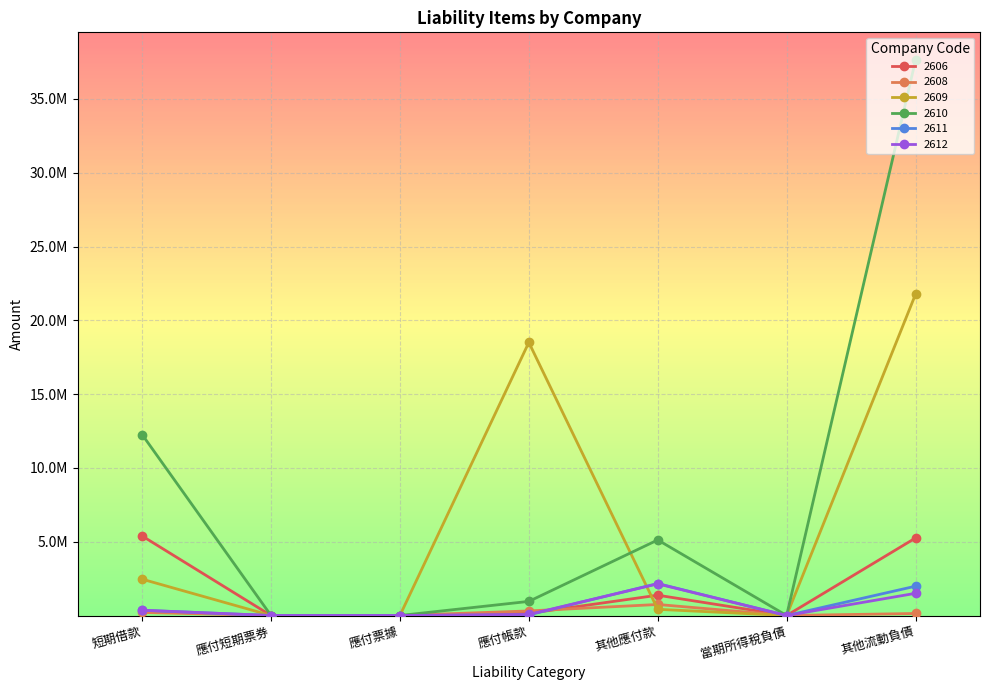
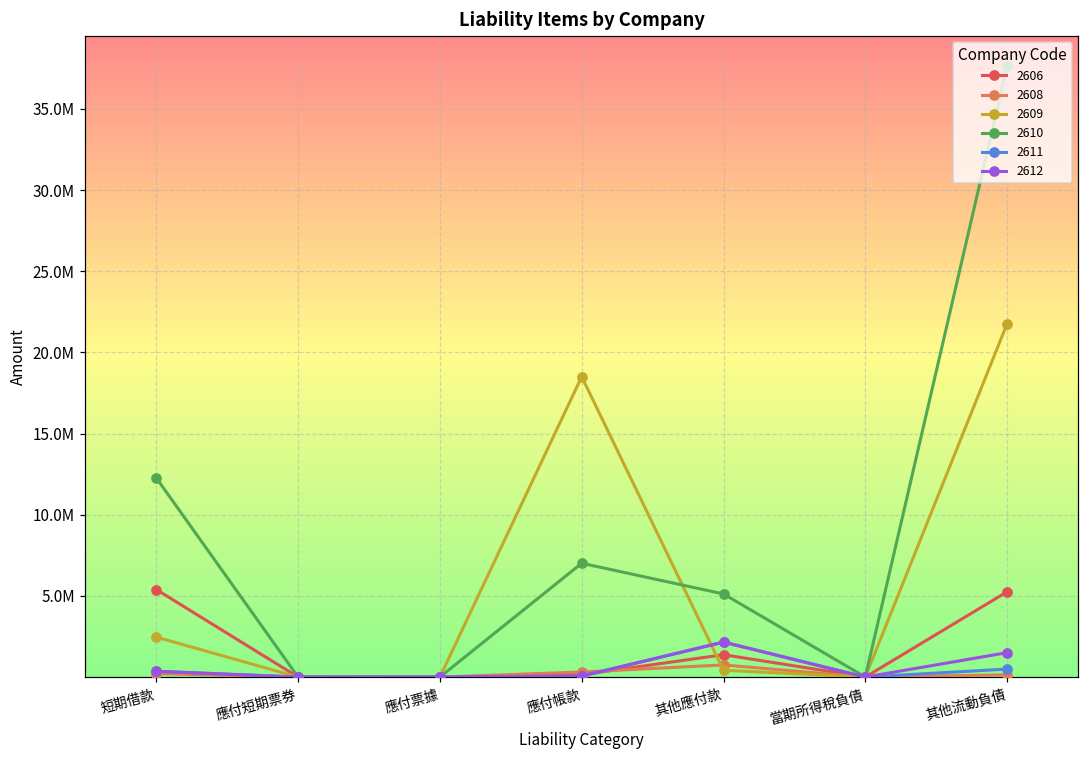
  {
    "2609": {
      "短期借款": 2500000,
      "應付帳款": 18500000,
      "其他應付款": 400000,
      "其他流動負債": 21800000
    },
    "2610": {
      "短期借款": 12300000,
-     "應付帳款": 1000000,
+     "應付帳款": 7000000,
      "其他應付款": 5100000
    },
    "2611": {
-     "其他流動負債": 2000000
+     "其他流動負債": 500000
    },
    "2612": {
      "其他流動負債": 1500000
    }
  }
